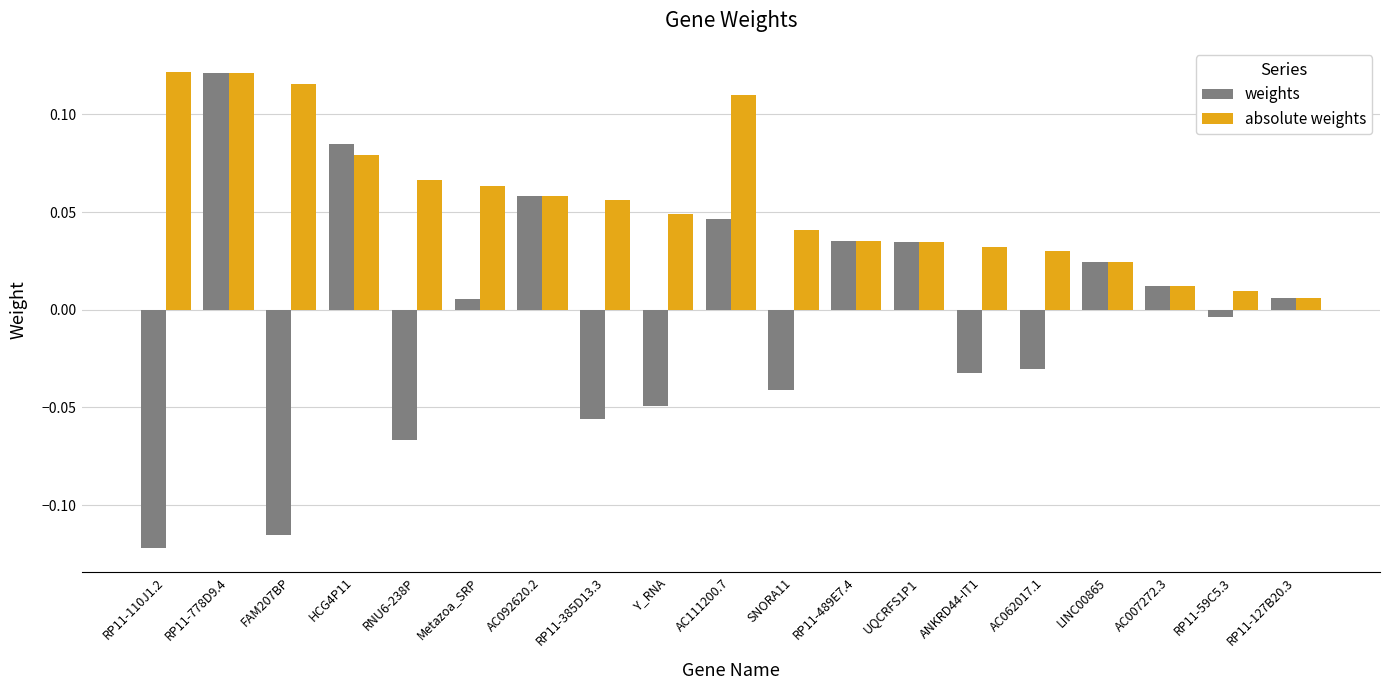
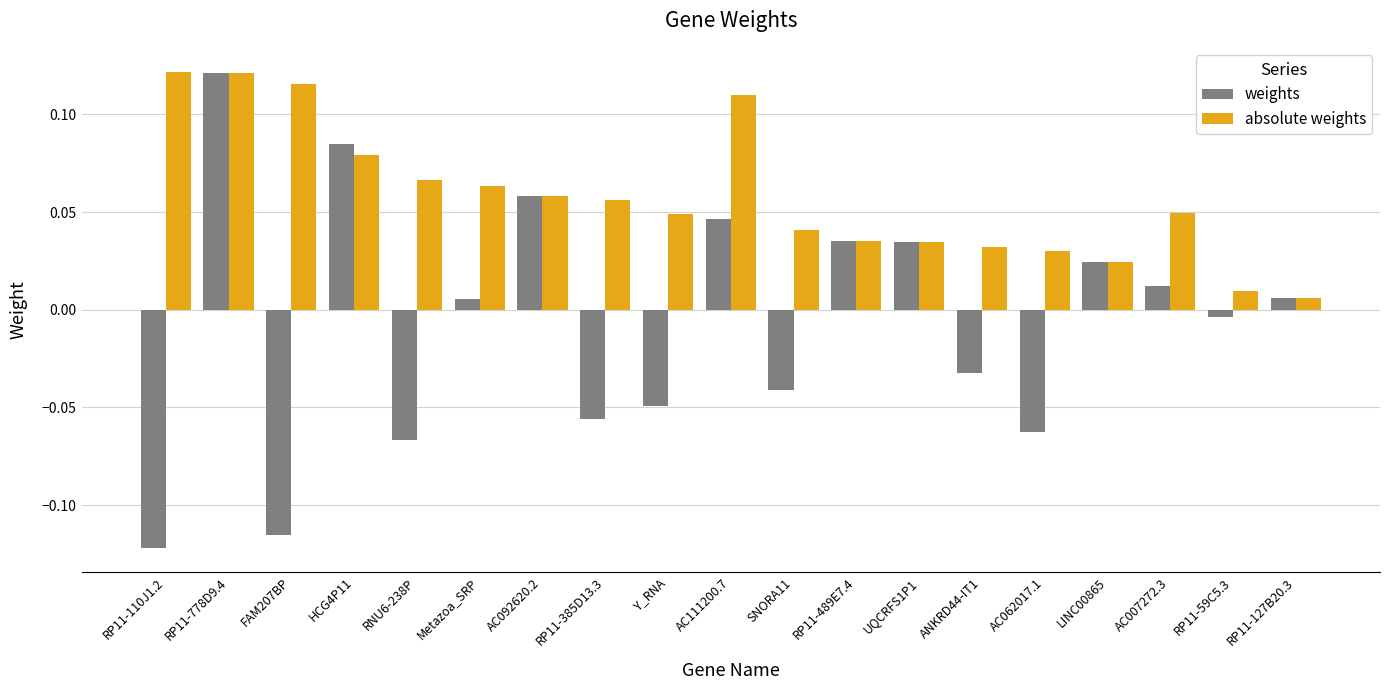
  {
    "weights": {
      "RP11-110J1.2": -0.122,
      "RP11-778D9.4": 0.121,
      "FAM207BP": -0.115,
      "HCG4P11": 0.085,
      "RNU6-238P": -0.066,
      "Metazoa_SRP": 0.005,
      "AC092620.2": 0.058,
      "RP11-385D13.3": -0.056,
      "Y_RNA": -0.049,
      "AC111200.7": 0.047,
      "SNORA11": -0.041,
      "RP11-489E7.4": 0.035,
      "UQCRFS1P1": 0.035,
      "ANKRD44-IT1": -0.032,
-     "AC062017.1": -0.030,
+     "AC062017.1": -0.063,
      "LINC00865": 0.025,
      "AC007272.3": 0.012,
      "RP11-59C5.3": -0.004,
      "RP11-127B20.3": 0.006
    },
    "absolute weights": {
      "RP11-110J1.2": 0.122,
      "RP11-778D9.4": 0.121,
      "FAM207BP": 0.115,
      "HCG4P11": 0.079,
      "RNU6-238P": 0.066,
      "Metazoa_SRP": 0.064,
      "AC092620.2": 0.058,
      "RP11-385D13.3": 0.056,
      "Y_RNA": 0.049,
      "AC111200.7": 0.110,
      "SNORA11": 0.041,
      "RP11-489E7.4": 0.035,
      "UQCRFS1P1": 0.035,
      "ANKRD44-IT1": 0.032,
      "AC062017.1": 0.030,
      "LINC00865": 0.025,
-     "AC007272.3": 0.012,
+     "AC007272.3": 0.049,
      "RP11-59C5.3": 0.010,
      "RP11-127B20.3": 0.006
    }
  }
